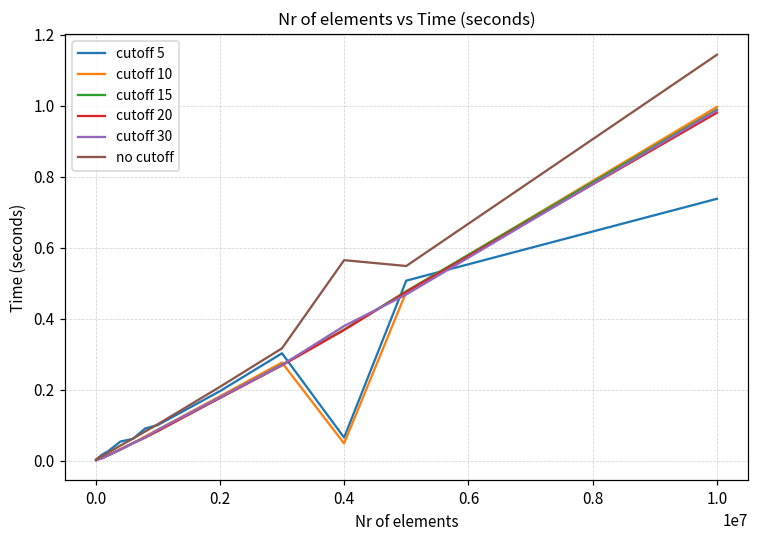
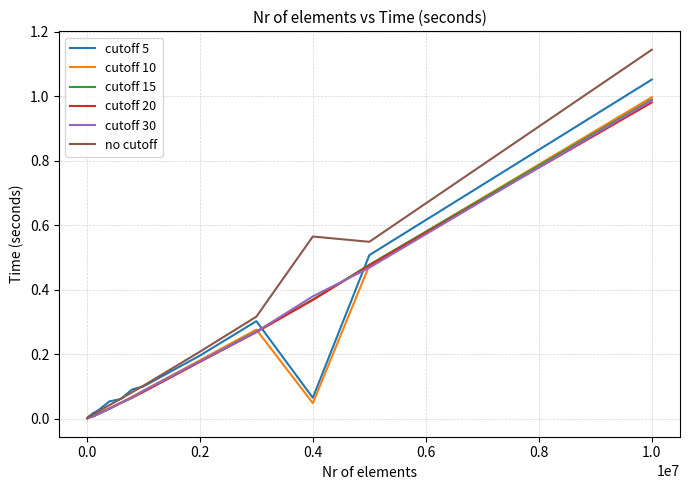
  {
    "cutoff 5": {
      "0.2": 0.20,
      "0.4": 0.06,
-     "1.0": 0.74
+     "1.0": 1.05
    },
    "cutoff 10": {
      "0.4": 0.05
    },
    "cutoff 30": {
      "0.4": 0.38
    },
    "no cutoff": {
      "0.2": 0.21,
      "0.4": 0.57,
      "1.0": 1.14
    }
  }
